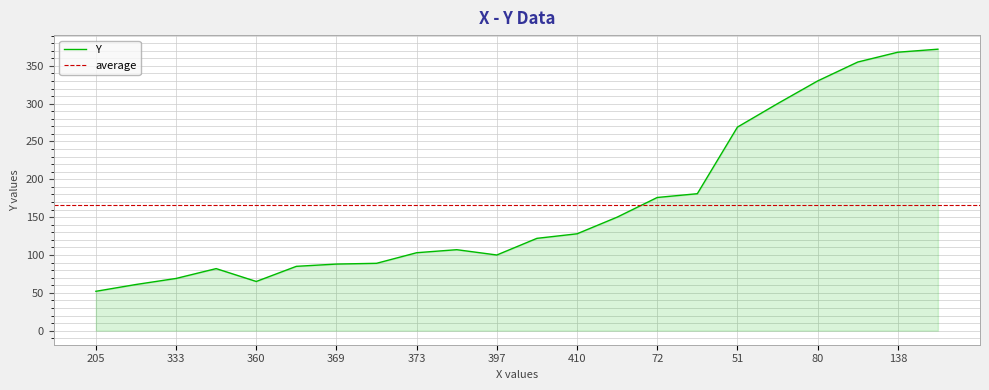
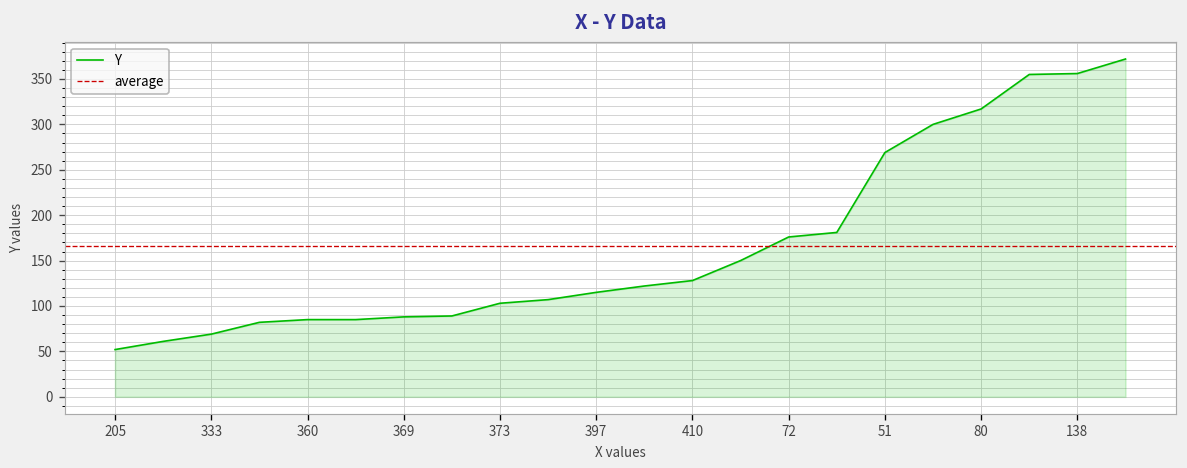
  {
    "205": 50,
    "333": 70,
-   "360": 70,
+   "360": 90,
    "369": 90,
    "373": 100,
-   "397": 100,
+   "397": 120,
    "410": 130,
    "72": 180,
    "51": 270,
-   "80": 330,
-   "138": 370
+   "80": 320,
+   "138": 360
  }
